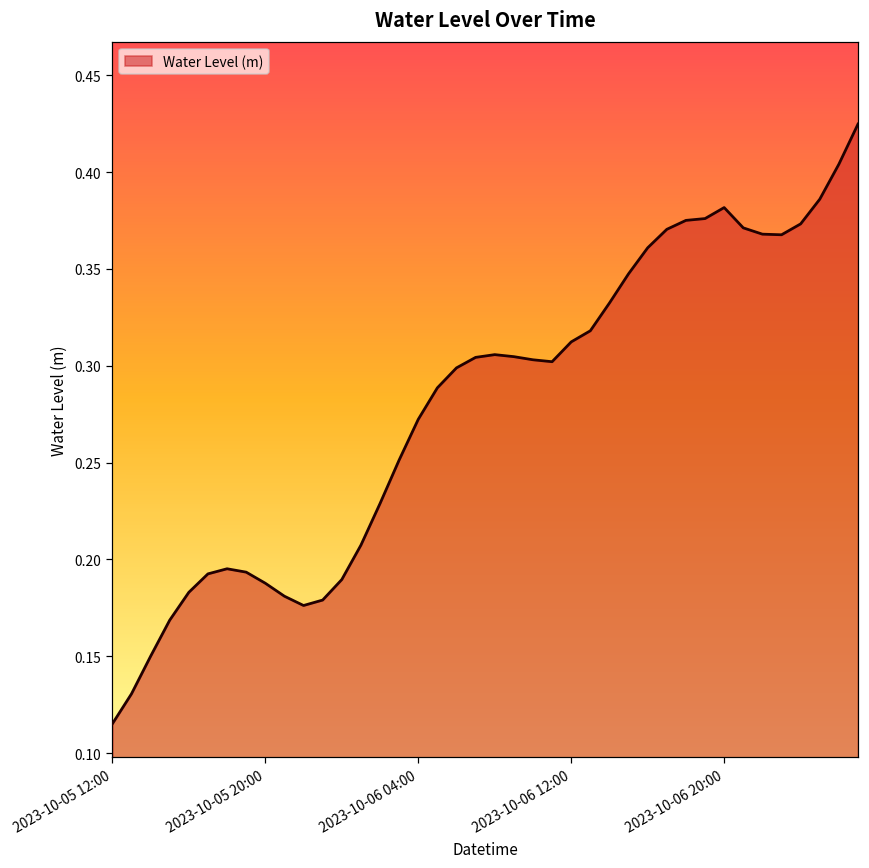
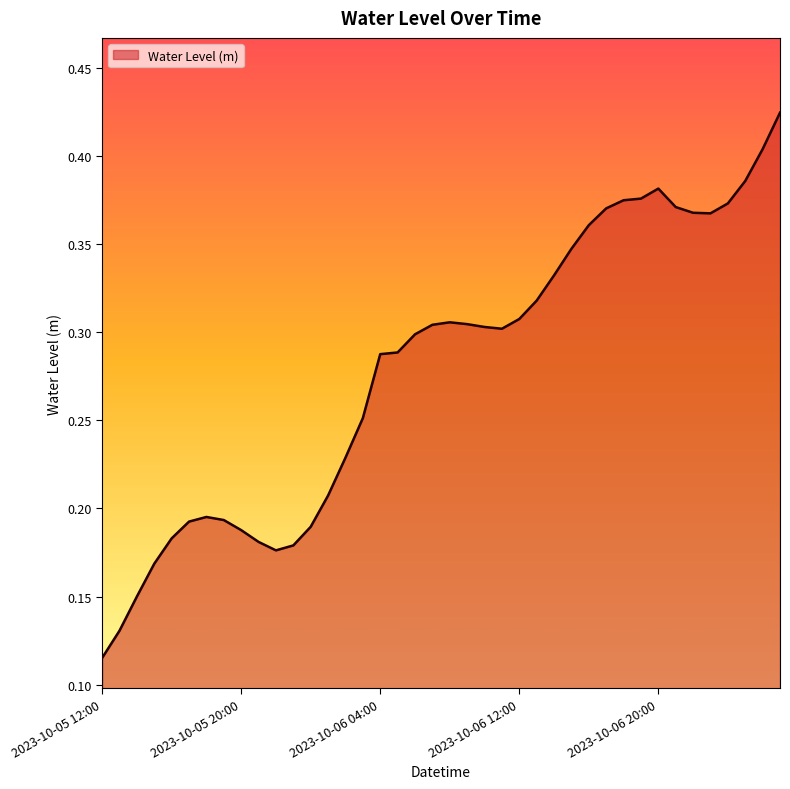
  {
    "2023-10-05 12:00": 0.115,
    "2023-10-05 20:00": 0.188,
-   "2023-10-06 04:00": 0.272,
-   "2023-10-06 12:00": 0.312,
+   "2023-10-06 04:00": 0.288,
+   "2023-10-06 12:00": 0.308,
    "2023-10-06 20:00": 0.382
  }
